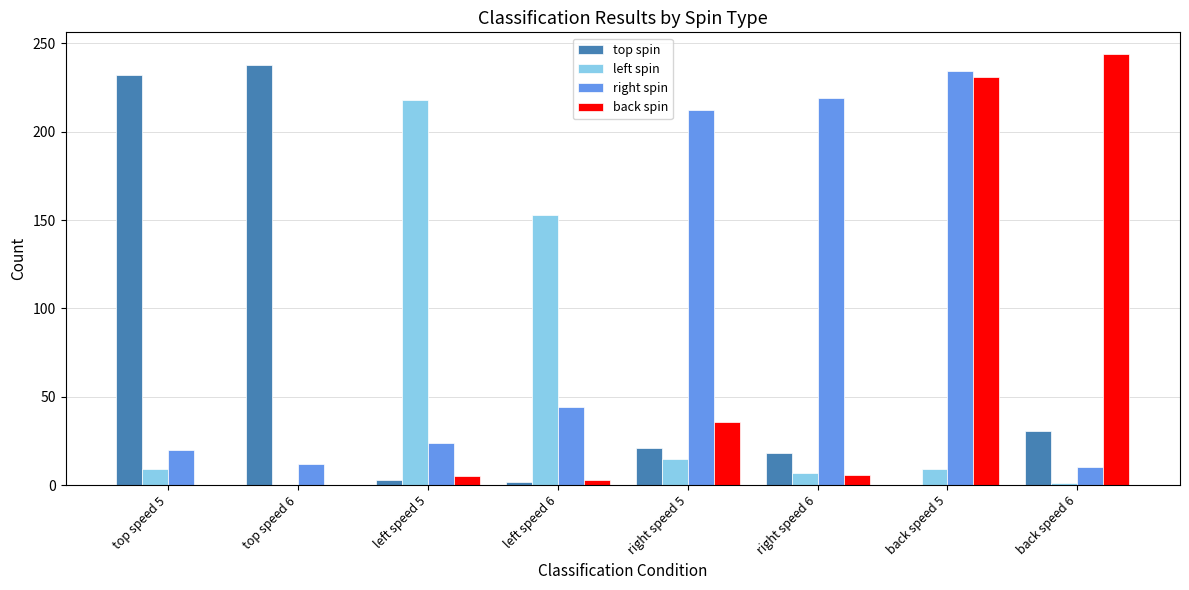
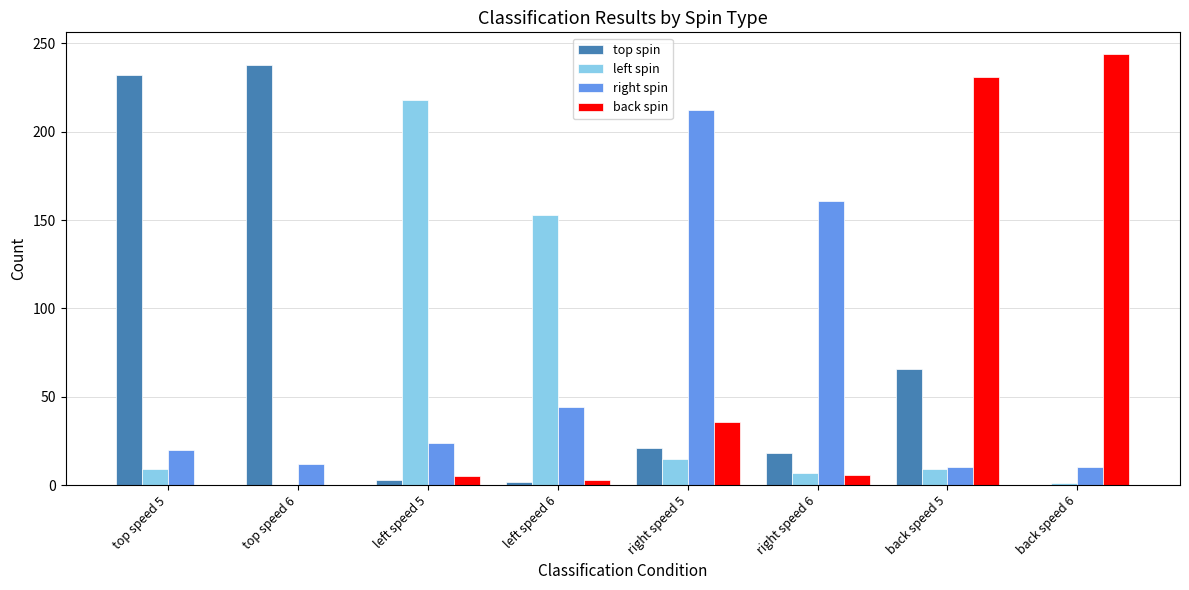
  {
    "top spin": {
      "top speed 5": 232,
      "top speed 6": 238,
      "left speed 5": 3,
      "left speed 6": 2,
      "right speed 5": 21,
      "right speed 6": 18,
-     "back speed 5": 0,
-     "back speed 6": 30
+     "back speed 5": 66,
+     "back speed 6": 0
    },
    "left spin": {
      "top speed 5": 9,
      "top speed 6": 0,
      "left speed 5": 218,
      "left speed 6": 153,
      "right speed 5": 15,
      "right speed 6": 7,
      "back speed 5": 9
    },
    "right spin": {
      "top speed 5": 20,
      "top speed 6": 12,
      "left speed 5": 24,
      "left speed 6": 44,
      "right speed 5": 212,
-     "right speed 6": 219,
-     "back speed 5": 234,
+     "right speed 6": 161,
+     "back speed 5": 10,
      "back speed 6": 10
    },
    "back spin": {
      "top speed 5": 0,
      "top speed 6": 0,
      "left speed 5": 5,
      "left speed 6": 3,
      "right speed 5": 36,
      "right speed 6": 6,
      "back speed 5": 231,
      "back speed 6": 244
    }
  }
